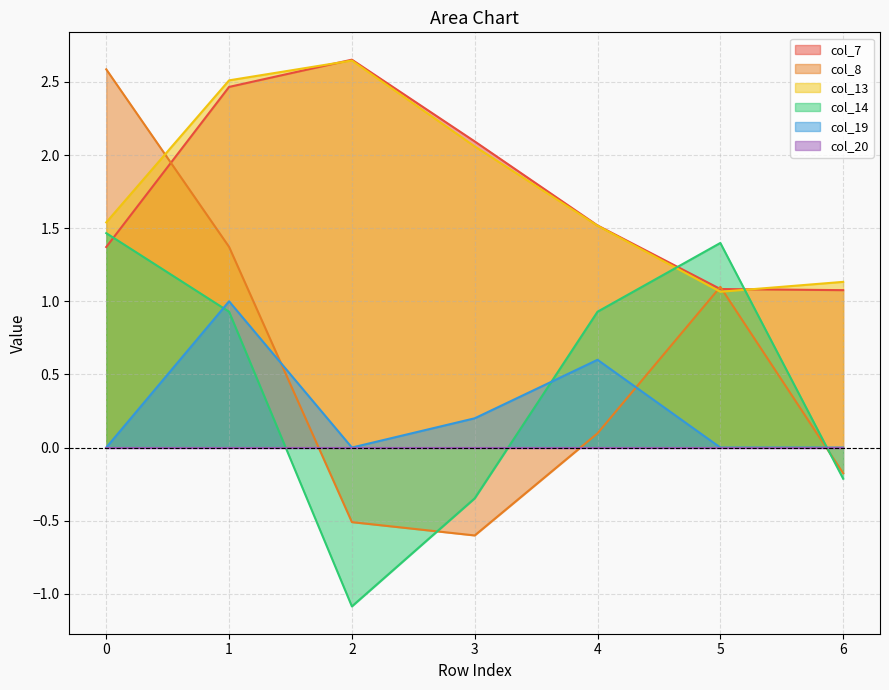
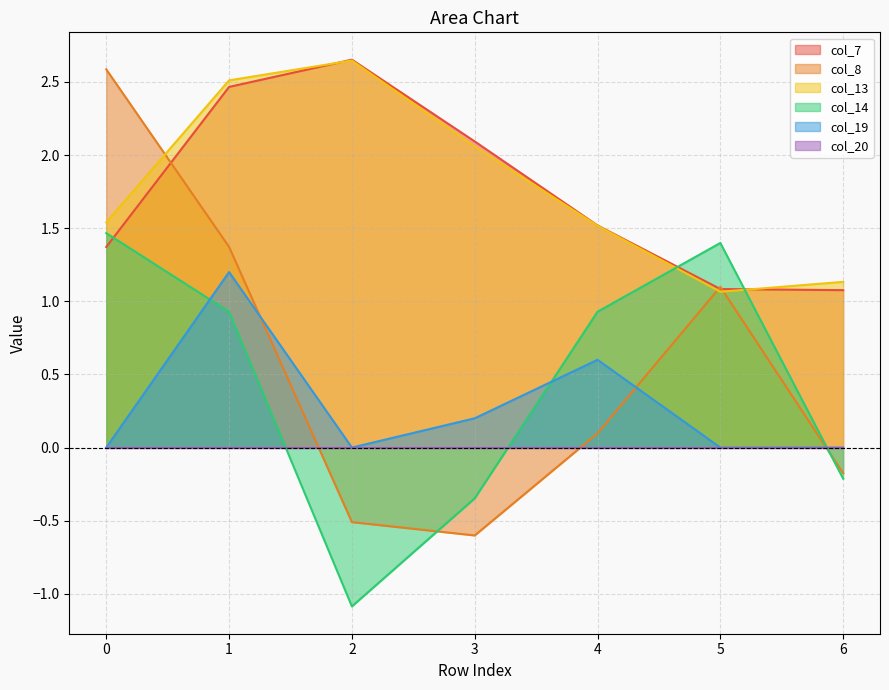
  {
    "col_19": {
-     "1": 1.0,
+     "1": 1.2,
      "3": 0.2,
      "4": 0.6
    },
    "col_20": {
      "1": 0.0,
      "4": 0.0
    }
  }
